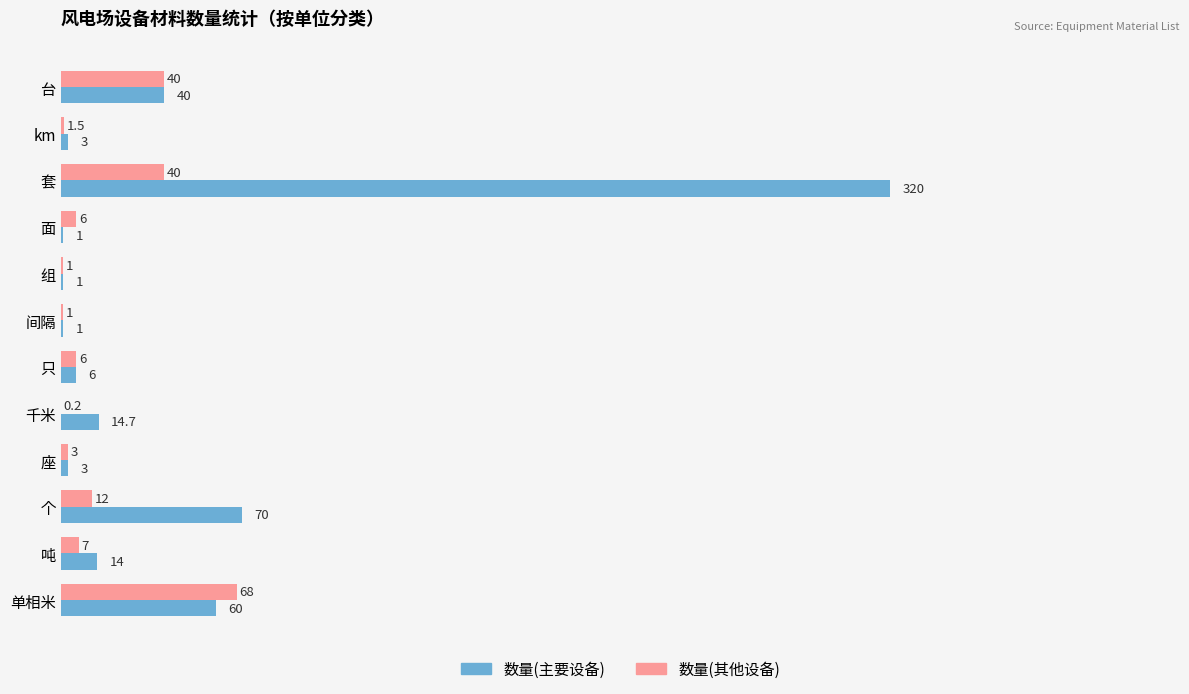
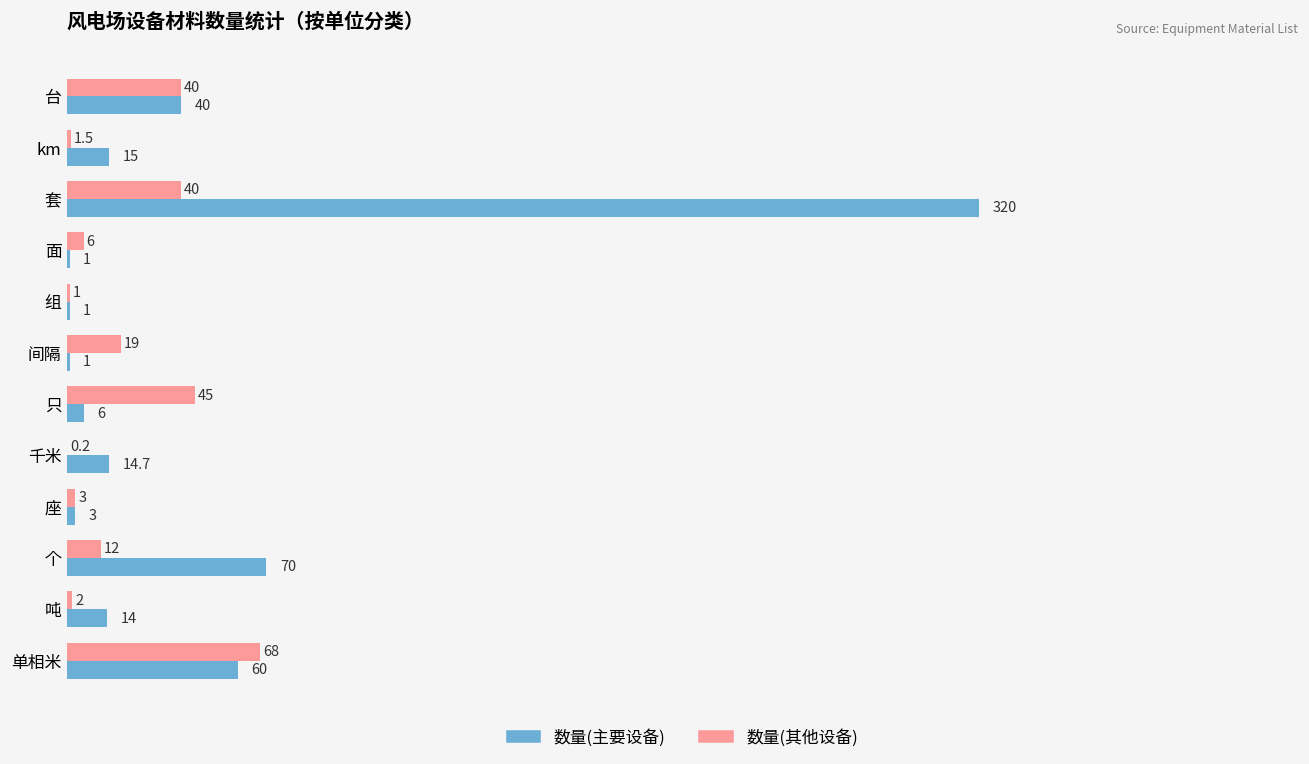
  {
    "数量(主要设备)": {
      "台": 40,
-     "km": 3,
+     "km": 15,
      "套": 320,
      "面": 1,
      "组": 1,
      "间隔": 1,
      "只": 6,
      "千米": 14.7,
      "座": 3,
      "个": 70,
      "吨": 14,
      "单相米": 60
    },
    "数量(其他设备)": {
      "台": 40,
      "km": 1.5,
      "套": 40,
      "面": 6,
      "组": 1,
-     "间隔": 1,
-     "只": 6,
+     "间隔": 19,
+     "只": 45,
      "千米": 0.2,
      "座": 3,
      "个": 12,
-     "吨": 7,
+     "吨": 2,
      "单相米": 68
    }
  }
